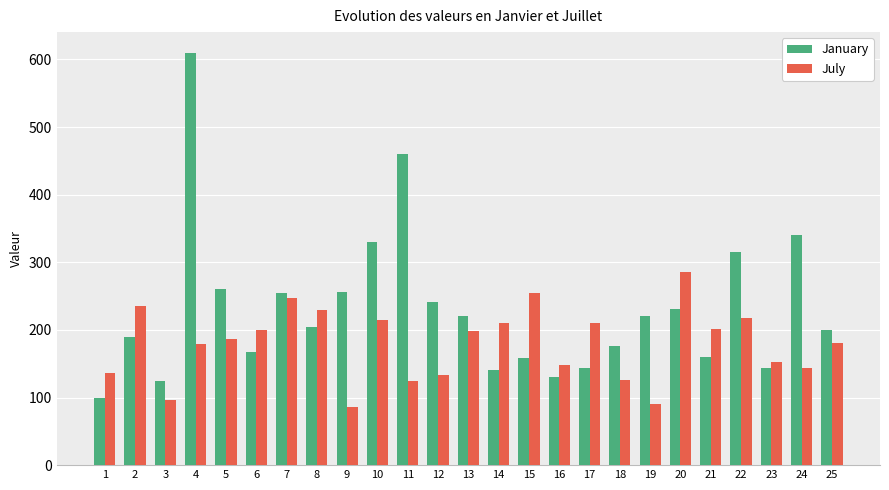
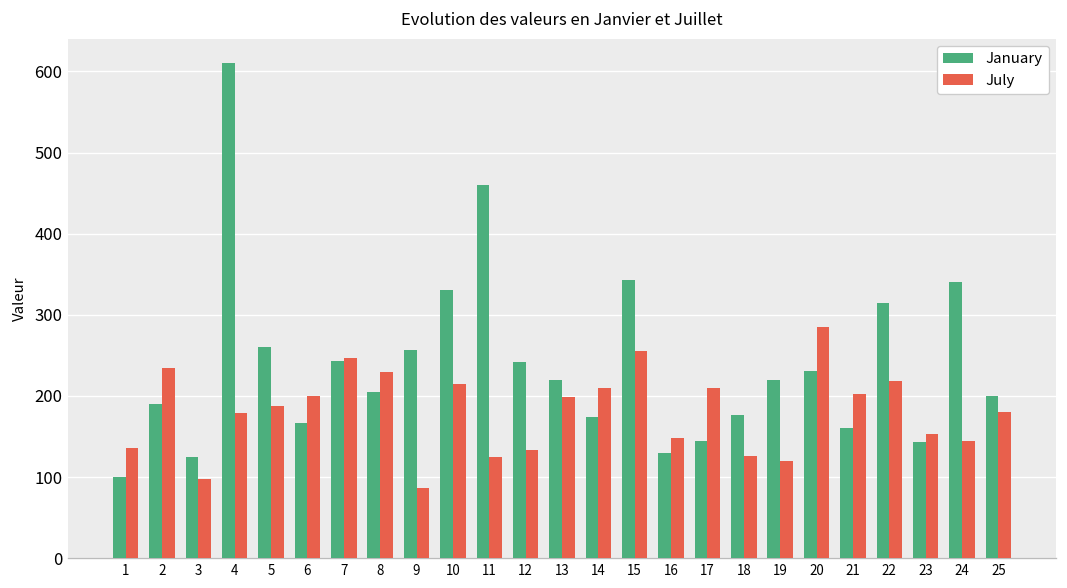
  {
    "January": {
      "1": 100,
      "2": 190,
      "3": 130,
      "4": 610,
      "5": 260,
      "6": 170,
-     "7": 260,
+     "7": 240,
      "8": 210,
      "9": 260,
      "10": 330,
      "11": 460,
      "12": 240,
      "13": 220,
-     "14": 140,
-     "15": 160,
+     "14": 170,
+     "15": 340,
      "16": 130,
      "17": 140,
      "18": 180,
      "19": 220,
      "20": 230,
      "21": 160,
      "22": 320,
      "23": 140,
      "24": 340,
      "25": 200
    },
    "July": {
      "1": 140,
      "2": 240,
      "3": 100,
      "4": 180,
      "5": 190,
      "6": 200,
      "7": 250,
      "8": 230,
      "9": 90,
      "10": 220,
      "11": 130,
      "12": 130,
      "13": 200,
      "14": 210,
      "15": 260,
      "16": 150,
      "17": 210,
      "18": 130,
-     "19": 90,
+     "19": 120,
      "20": 290,
      "21": 200,
      "22": 220,
      "23": 150,
      "24": 140,
      "25": 180
    }
  }
